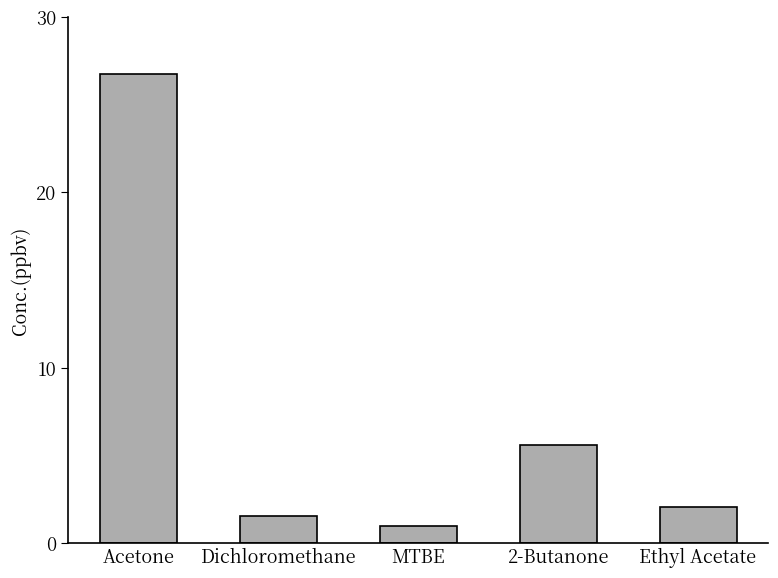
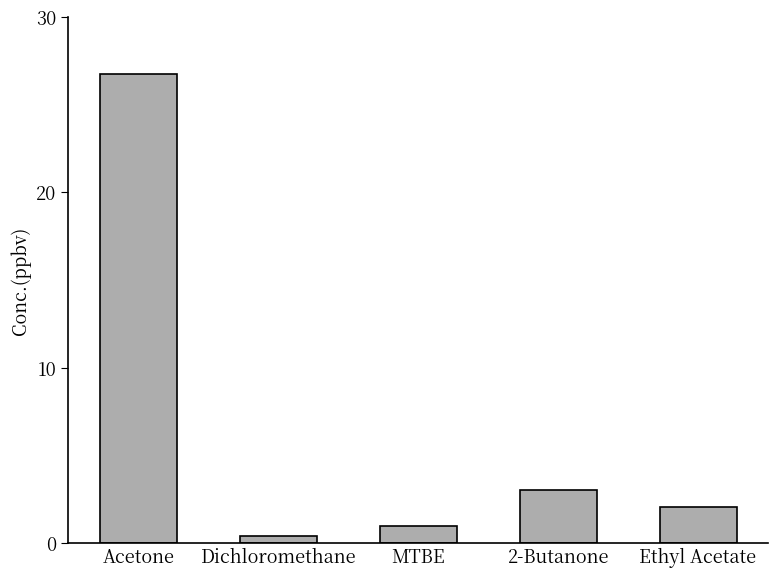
  {
    "Acetone": 26.8,
-   "Dichloromethane": 1.5,
+   "Dichloromethane": 0.4,
    "MTBE": 1.0,
-   "2-Butanone": 5.6,
+   "2-Butanone": 3.0,
    "Ethyl Acetate": 2.1
  }
